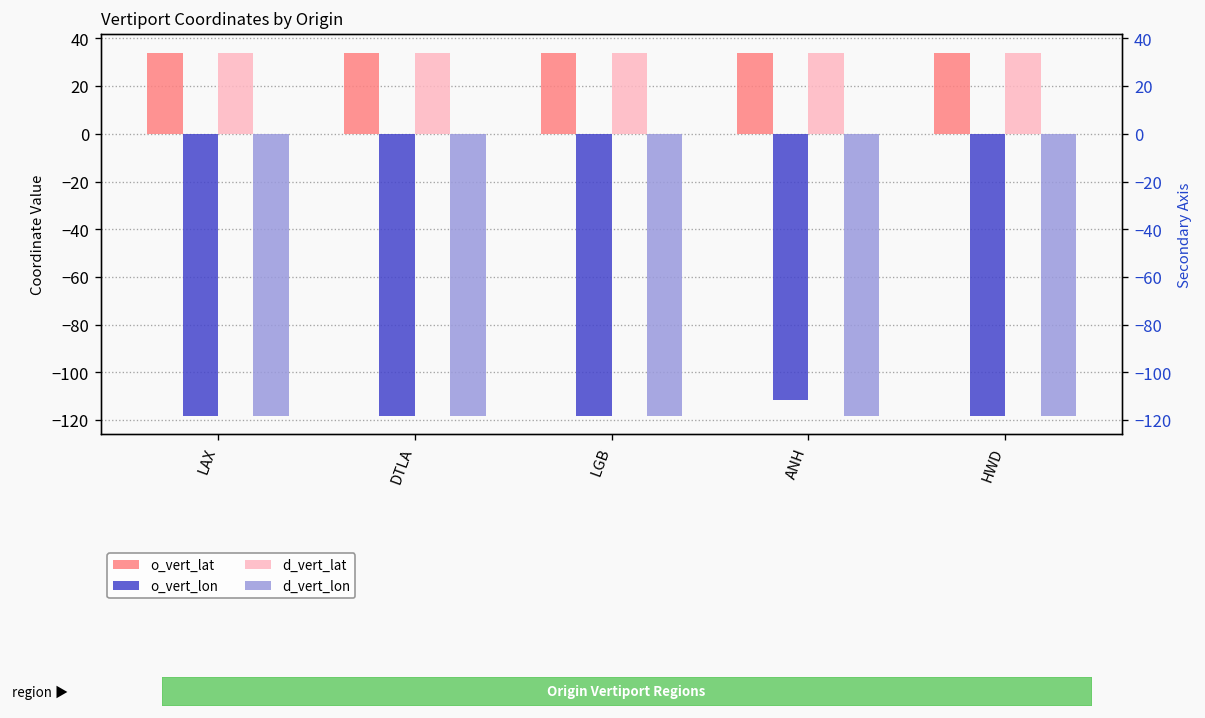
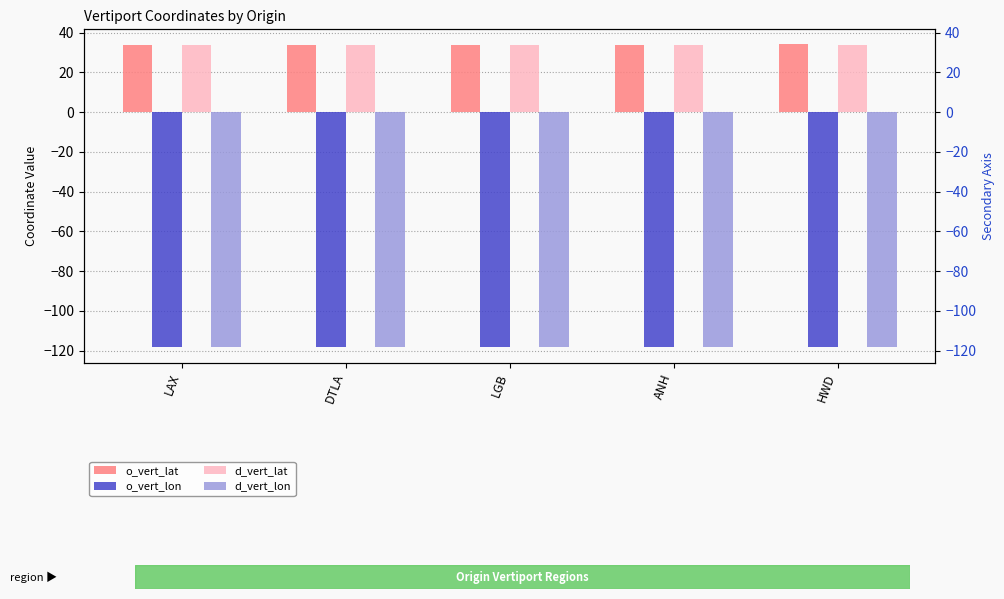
  {
    "o_vert_lat": {
      "LAX": 34,
      "DTLA": 34,
      "LGB": 34,
      "ANH": 34,
      "HWD": 34
    },
    "o_vert_lon": {
      "LAX": -118,
      "DTLA": -118,
      "LGB": -118,
-     "ANH": -112,
+     "ANH": -118,
      "HWD": -118
    },
    "d_vert_lat": {
      "LAX": 34,
      "DTLA": 34,
      "LGB": 34,
      "ANH": 34,
      "HWD": 34
    },
    "d_vert_lon": {
      "LAX": -118,
      "DTLA": -118,
      "LGB": -118,
      "ANH": -118,
      "HWD": -118
    }
  }
